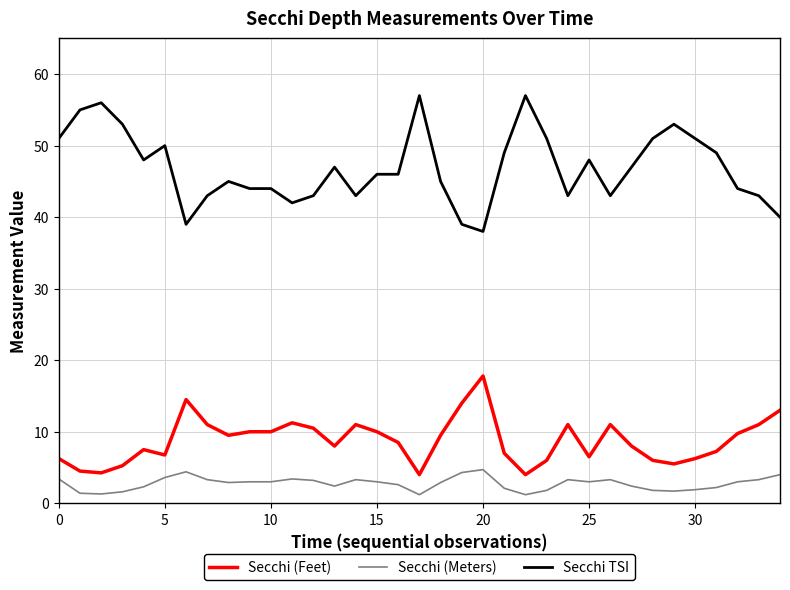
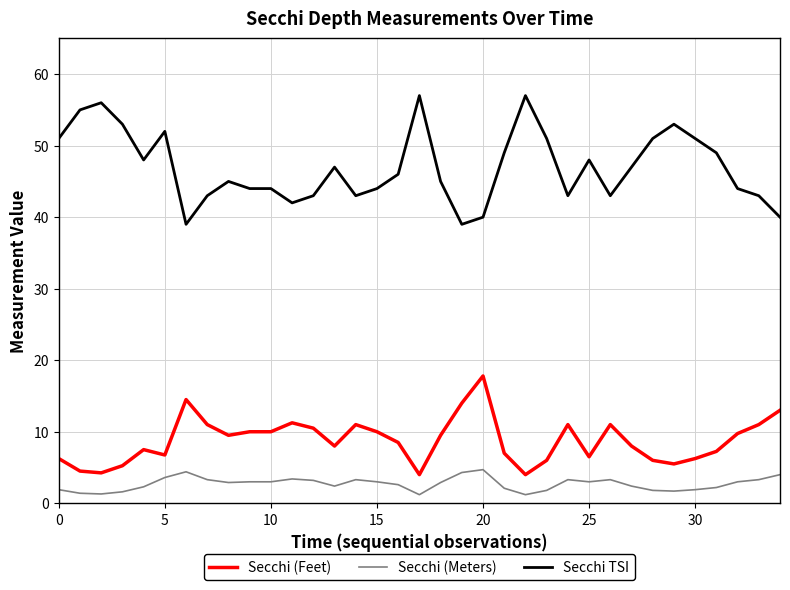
  {
    "Secchi (Feet)": {
      "0": 6,
      "5": 7,
      "10": 10,
      "15": 10,
      "20": 18,
      "25": 7,
      "30": 6
    },
    "Secchi (Meters)": {
-     "0": 3,
+     "0": 2,
      "5": 4,
      "10": 3,
      "15": 3,
      "20": 5,
      "25": 3,
      "30": 2
    },
    "Secchi TSI": {
      "0": 51,
-     "5": 50,
+     "5": 52,
      "10": 44,
-     "15": 46,
-     "20": 38,
+     "15": 44,
+     "20": 40,
      "25": 48,
      "30": 51
    }
  }
